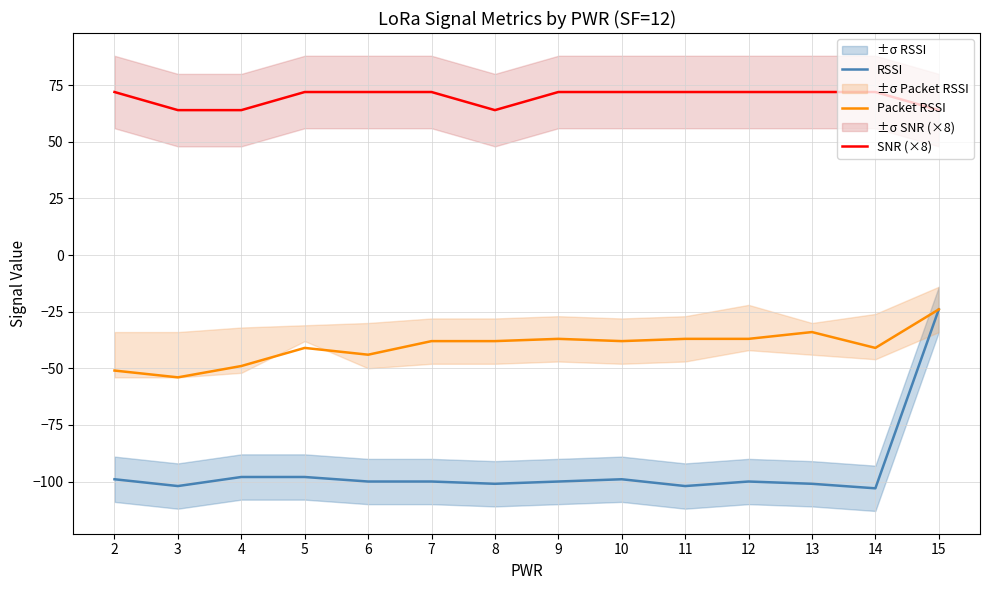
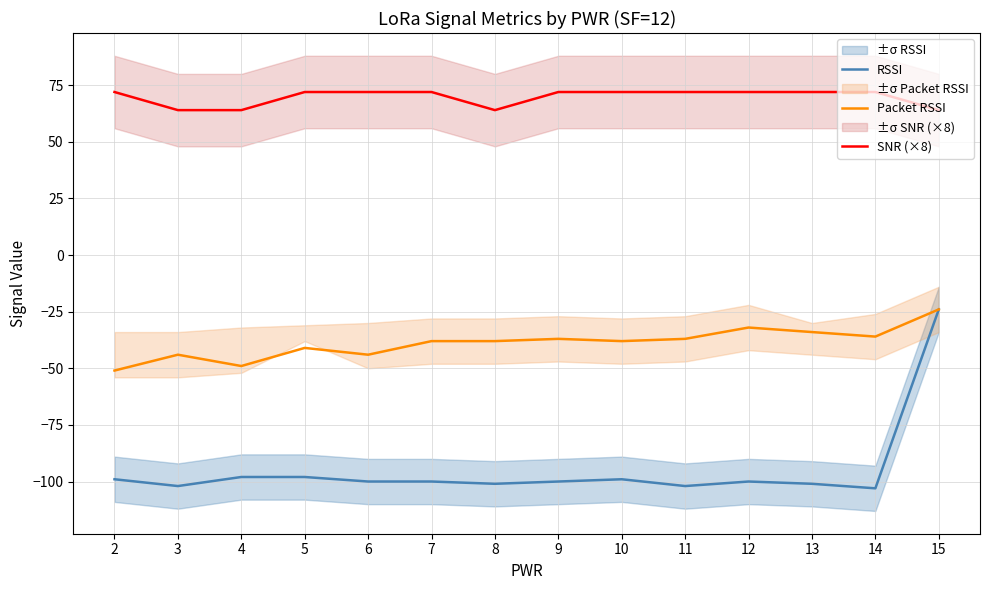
  {
    "Packet RSSI": {
      "2": -51,
-     "3": -54,
+     "3": -44,
      "4": -49,
      "5": -41,
      "6": -44,
      "7": -38,
      "8": -38,
      "9": -37,
      "10": -38,
      "11": -37,
-     "12": -37,
+     "12": -32,
      "13": -34,
-     "14": -41
+     "14": -36
    },
    "SNR (×8)": {
      "2": 72,
      "3": 64,
      "4": 64,
      "5": 72,
      "6": 72,
      "7": 72,
      "8": 64,
      "9": 72,
      "10": 72,
      "11": 72,
      "12": 72,
      "13": 72
    }
  }
